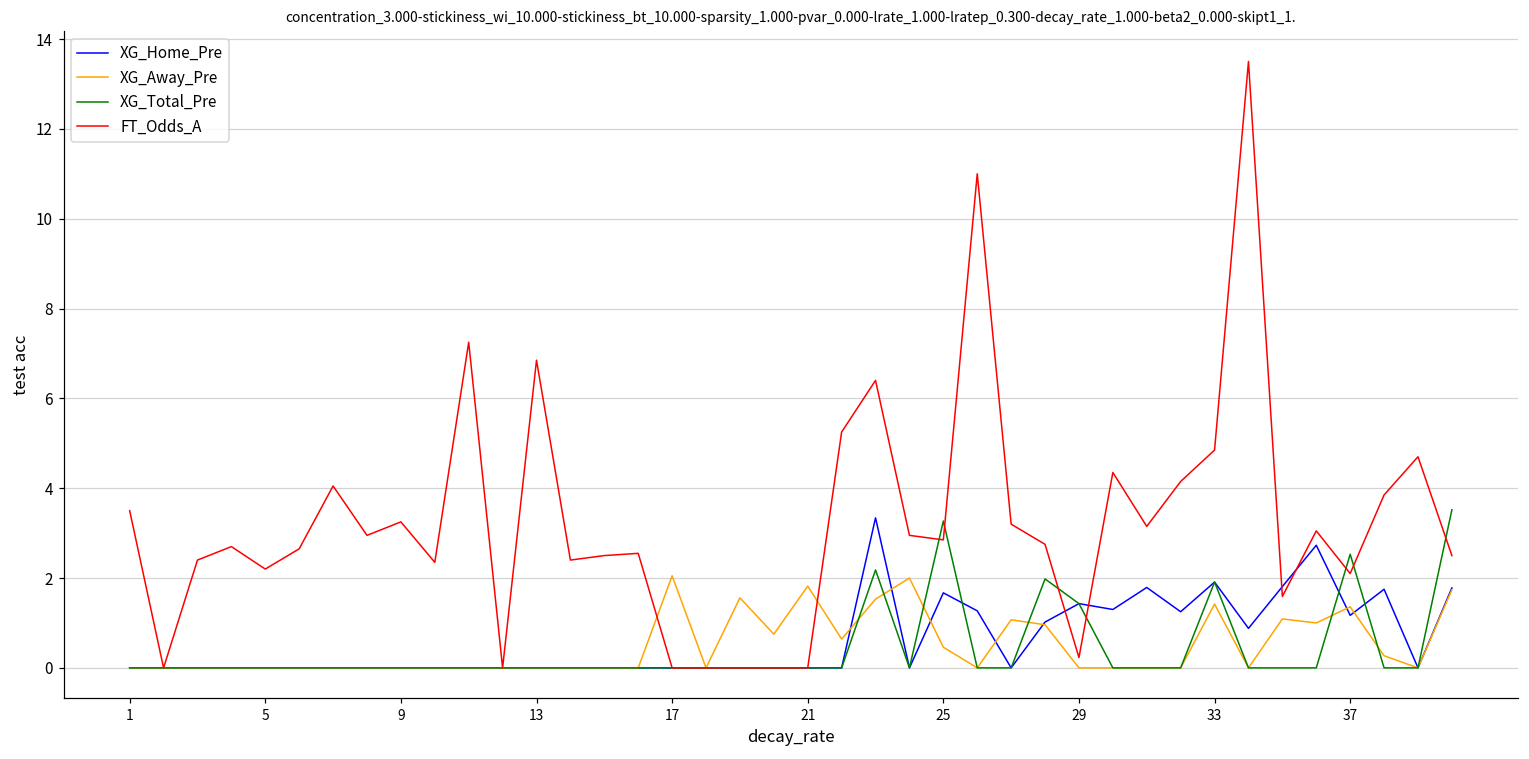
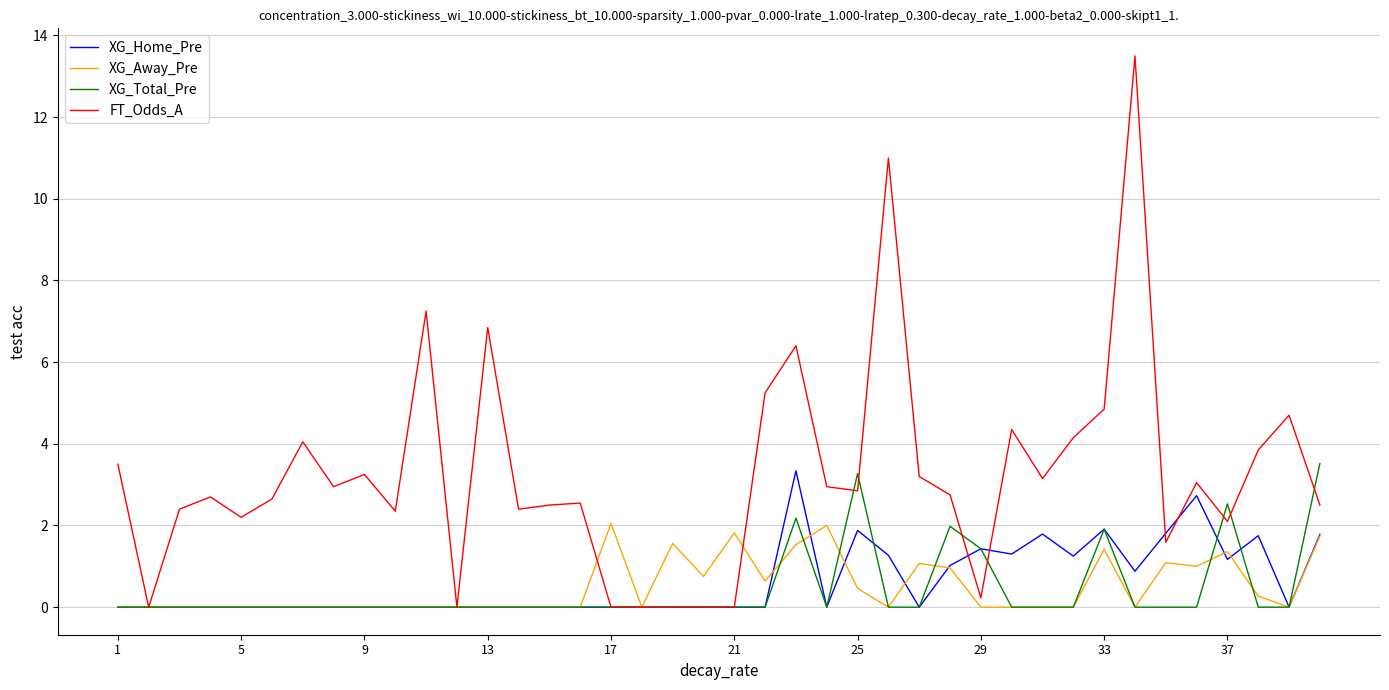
  {
    "XG_Home_Pre": {
-     "25": 1.7,
+     "25": 1.9,
      "37": 1.2
    },
    "XG_Away_Pre": {
      "17": 2.1,
      "21": 1.8,
      "25": 0.5,
      "29": 0.0,
      "33": 1.4,
      "37": 1.4
    },
    "XG_Total_Pre": {
      "25": 3.3,
      "37": 2.5
    },
    "FT_Odds_A": {
      "1": 3.5,
      "5": 2.2,
      "9": 3.3,
      "13": 6.9,
      "25": 2.9,
      "29": 0.2,
      "33": 4.9,
      "37": 2.1
    }
  }
